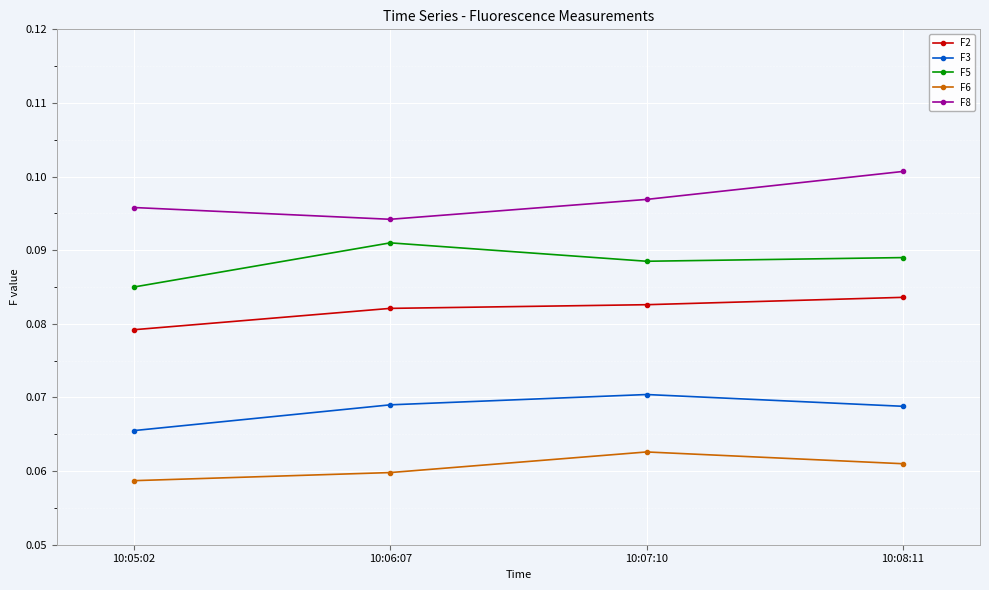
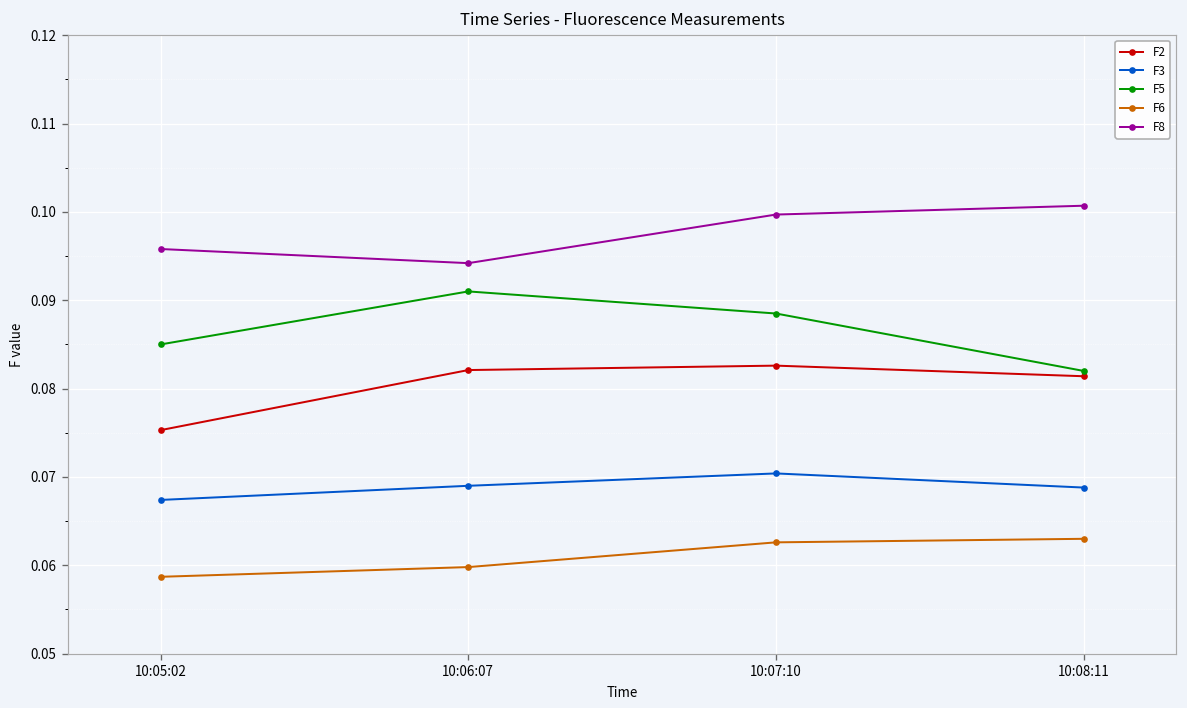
  {
    "F2": {
-     "10:05:02": 0.079,
+     "10:05:02": 0.075,
      "10:06:07": 0.082,
      "10:07:10": 0.083,
-     "10:08:11": 0.084
+     "10:08:11": 0.081
    },
    "F3": {
-     "10:05:02": 0.066,
+     "10:05:02": 0.067,
      "10:06:07": 0.069,
      "10:07:10": 0.070,
      "10:08:11": 0.069
    },
    "F5": {
      "10:05:02": 0.085,
      "10:06:07": 0.091,
      "10:07:10": 0.089,
-     "10:08:11": 0.089
+     "10:08:11": 0.082
    },
    "F6": {
      "10:05:02": 0.059,
      "10:06:07": 0.060,
      "10:07:10": 0.063,
-     "10:08:11": 0.061
+     "10:08:11": 0.063
    },
    "F8": {
      "10:05:02": 0.096,
      "10:06:07": 0.094,
-     "10:07:10": 0.097,
+     "10:07:10": 0.100,
      "10:08:11": 0.101
    }
  }
